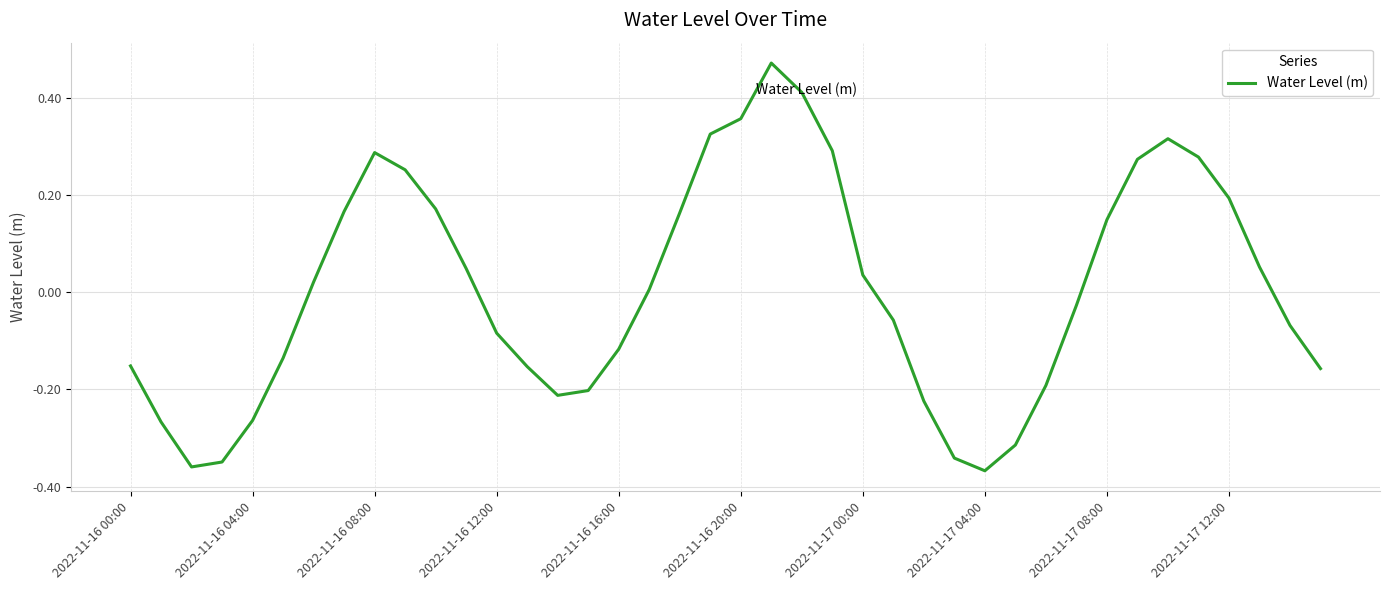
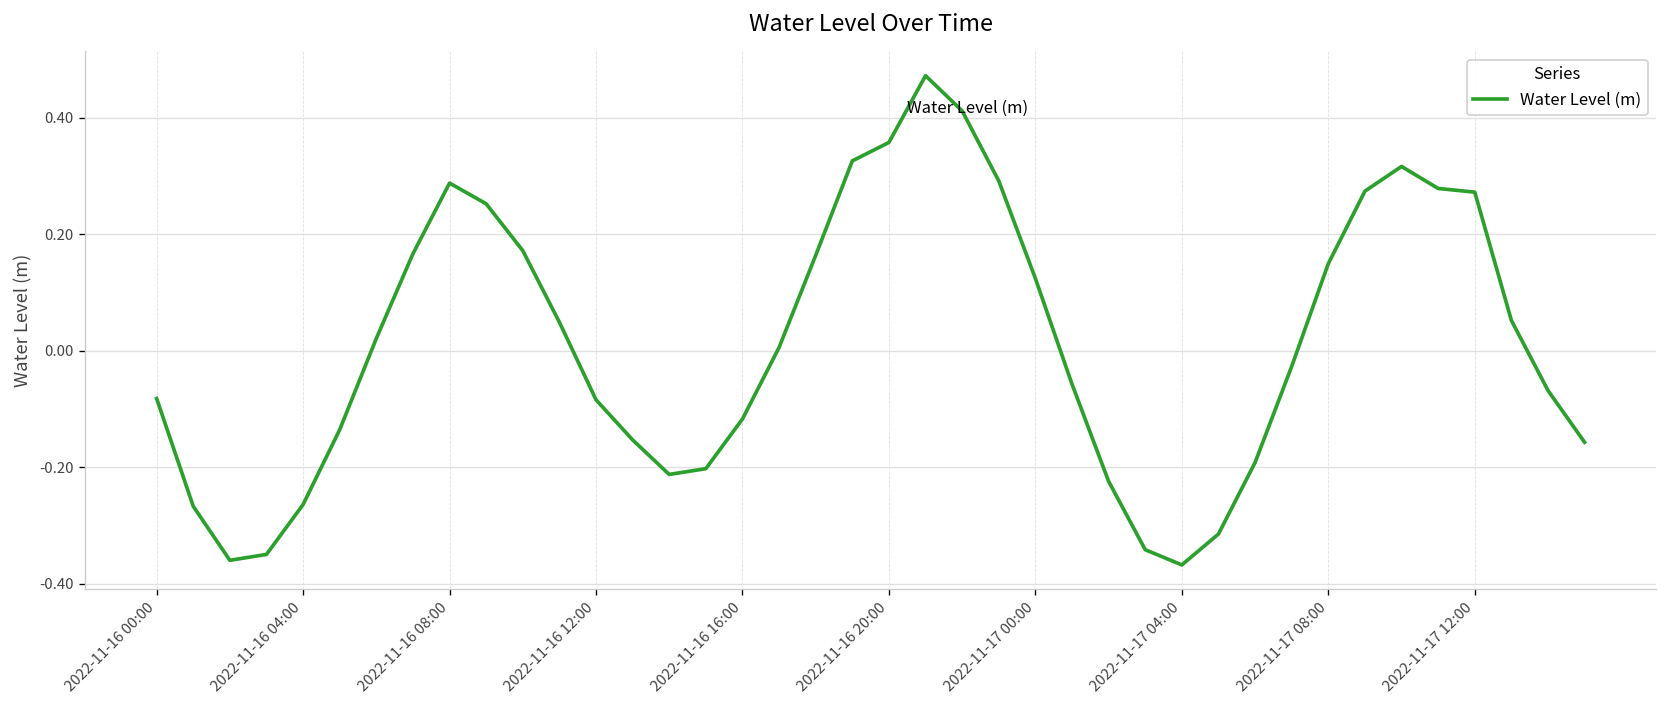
  {
-   "2022-11-16 00:00": -0.15,
+   "2022-11-16 00:00": -0.08,
    "2022-11-16 04:00": -0.26,
    "2022-11-16 08:00": 0.29,
    "2022-11-16 12:00": -0.08,
    "2022-11-16 16:00": -0.12,
    "2022-11-16 20:00": 0.36,
-   "2022-11-17 00:00": 0.04,
+   "2022-11-17 00:00": 0.12,
    "2022-11-17 04:00": -0.37,
    "2022-11-17 08:00": 0.15,
-   "2022-11-17 12:00": 0.19
+   "2022-11-17 12:00": 0.27
  }
